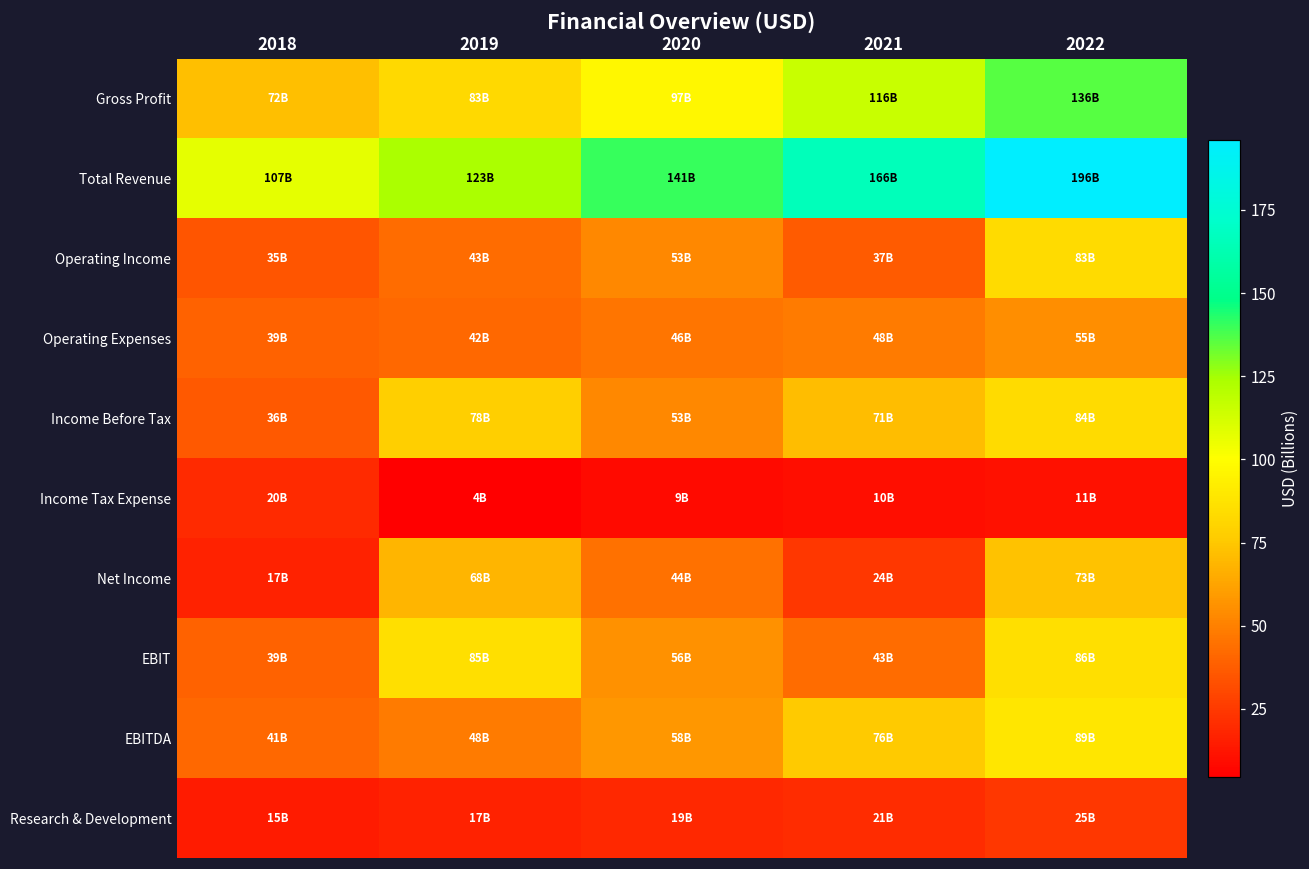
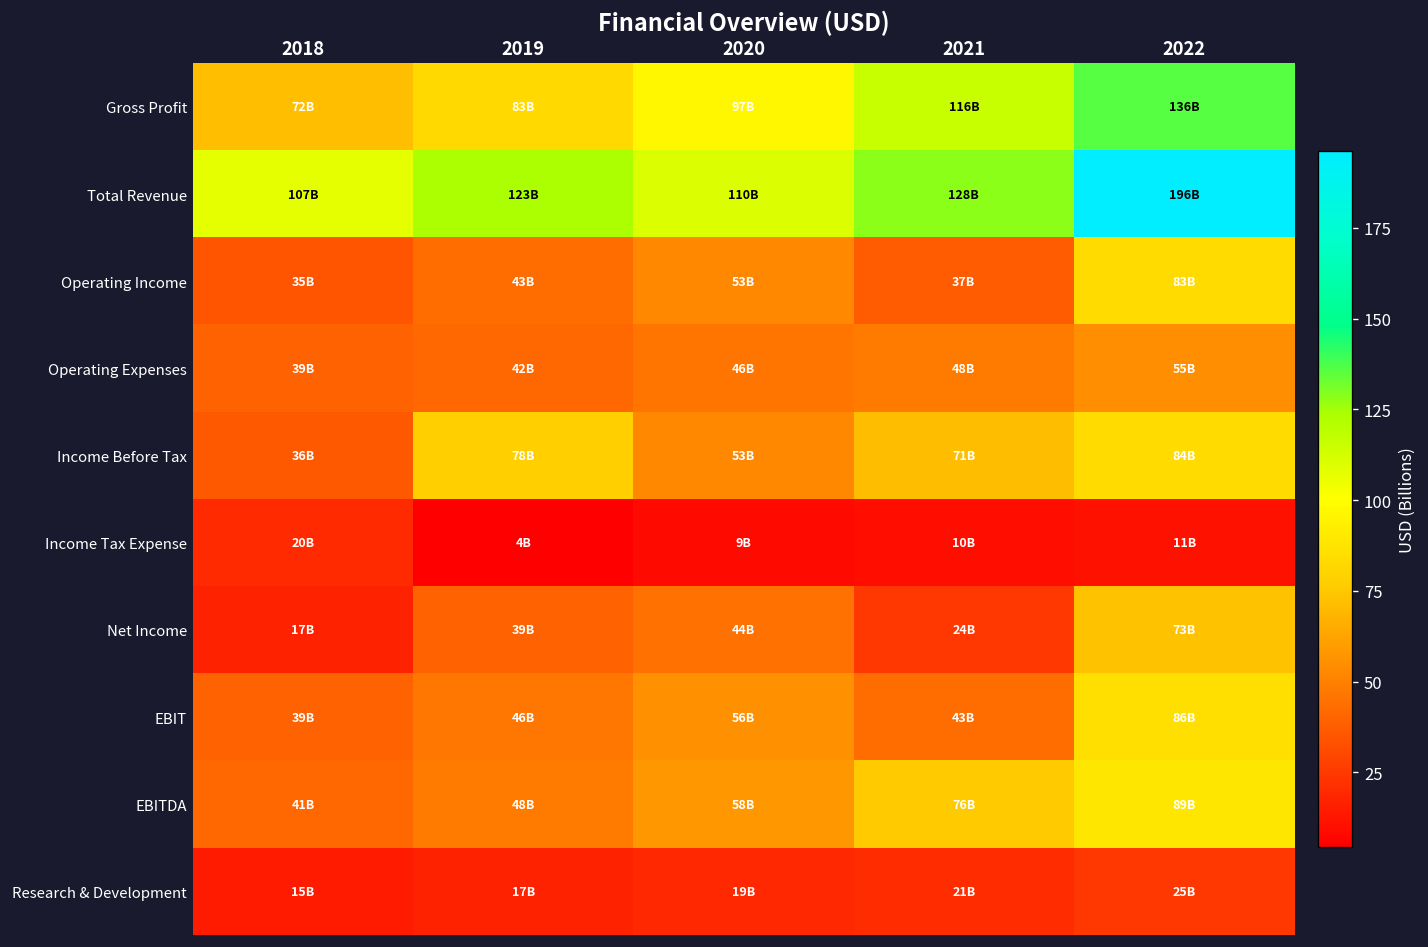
  {
    "Gross Profit": {
      "2018": "72B",
      "2019": "83B",
      "2020": "97B",
      "2021": "116B",
      "2022": "136B"
    },
    "Total Revenue": {
      "2018": "107B",
      "2019": "123B",
-     "2020": "141B",
-     "2021": "166B",
+     "2020": "110B",
+     "2021": "128B",
      "2022": "196B"
    },
    "Operating Income": {
      "2018": "35B",
      "2019": "43B",
      "2020": "53B",
      "2021": "37B",
      "2022": "83B"
    },
    "Operating Expenses": {
      "2018": "39B",
      "2019": "42B",
      "2020": "46B",
      "2021": "48B",
      "2022": "55B"
    },
    "Income Before Tax": {
      "2018": "36B",
      "2019": "78B",
      "2020": "53B",
      "2021": "71B",
      "2022": "84B"
    },
    "Income Tax Expense": {
      "2018": "20B",
      "2019": "4B",
      "2020": "9B",
      "2021": "10B",
      "2022": "11B"
    },
    "Net Income": {
      "2018": "17B",
-     "2019": "68B",
+     "2019": "39B",
      "2020": "44B",
      "2021": "24B",
      "2022": "73B"
    },
    "EBIT": {
      "2018": "39B",
-     "2019": "85B",
+     "2019": "46B",
      "2020": "56B",
      "2021": "43B",
      "2022": "86B"
    },
    "EBITDA": {
      "2018": "41B",
      "2019": "48B",
      "2020": "58B",
      "2021": "76B",
      "2022": "89B"
    },
    "Research & Development": {
      "2018": "15B",
      "2019": "17B",
      "2020": "19B",
      "2021": "21B",
      "2022": "25B"
    }
  }
